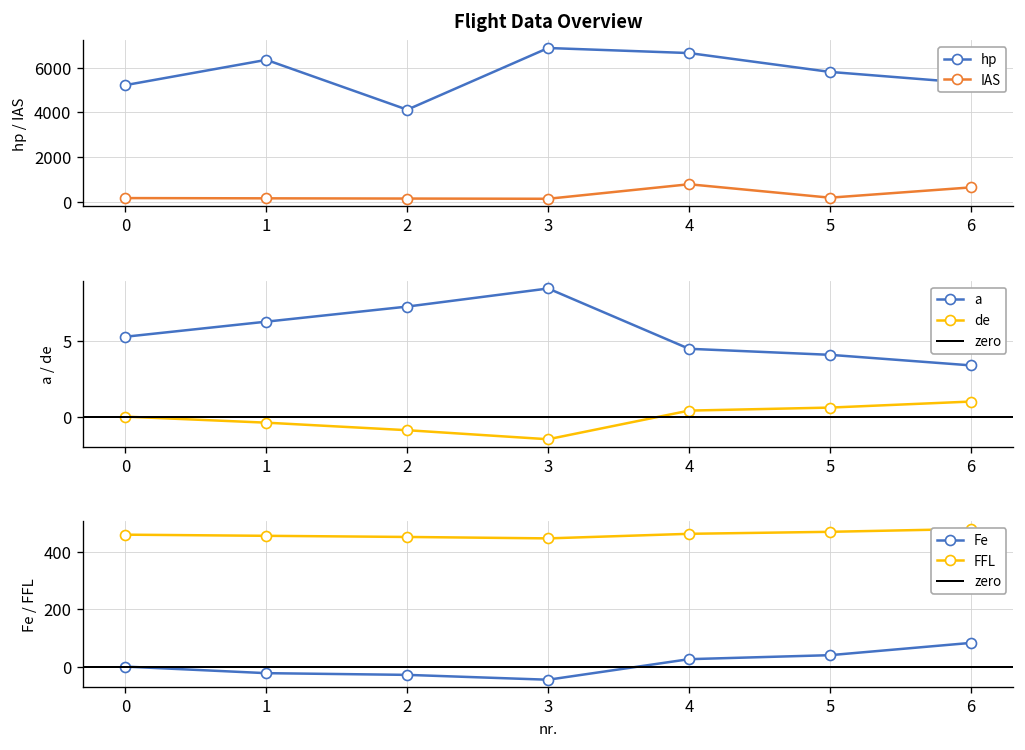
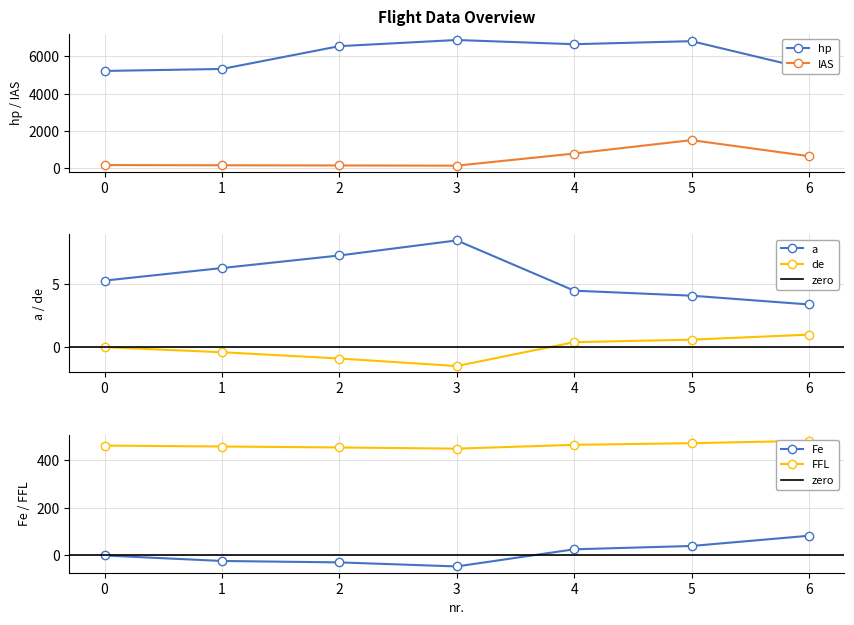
  {
    "Flight Data Overview": {
      "hp": {
        "0": 5200,
-       "1": 6400,
-       "2": 4100,
+       "1": 5300,
+       "2": 6600,
        "3": 6900,
        "4": 6700,
-       "5": 5800
+       "5": 6800
      },
      "IAS": {
        "0": 200,
        "1": 200,
        "2": 100,
        "3": 100,
        "4": 800,
-       "5": 200,
+       "5": 1500,
        "6": 600
      }
    }
  }
